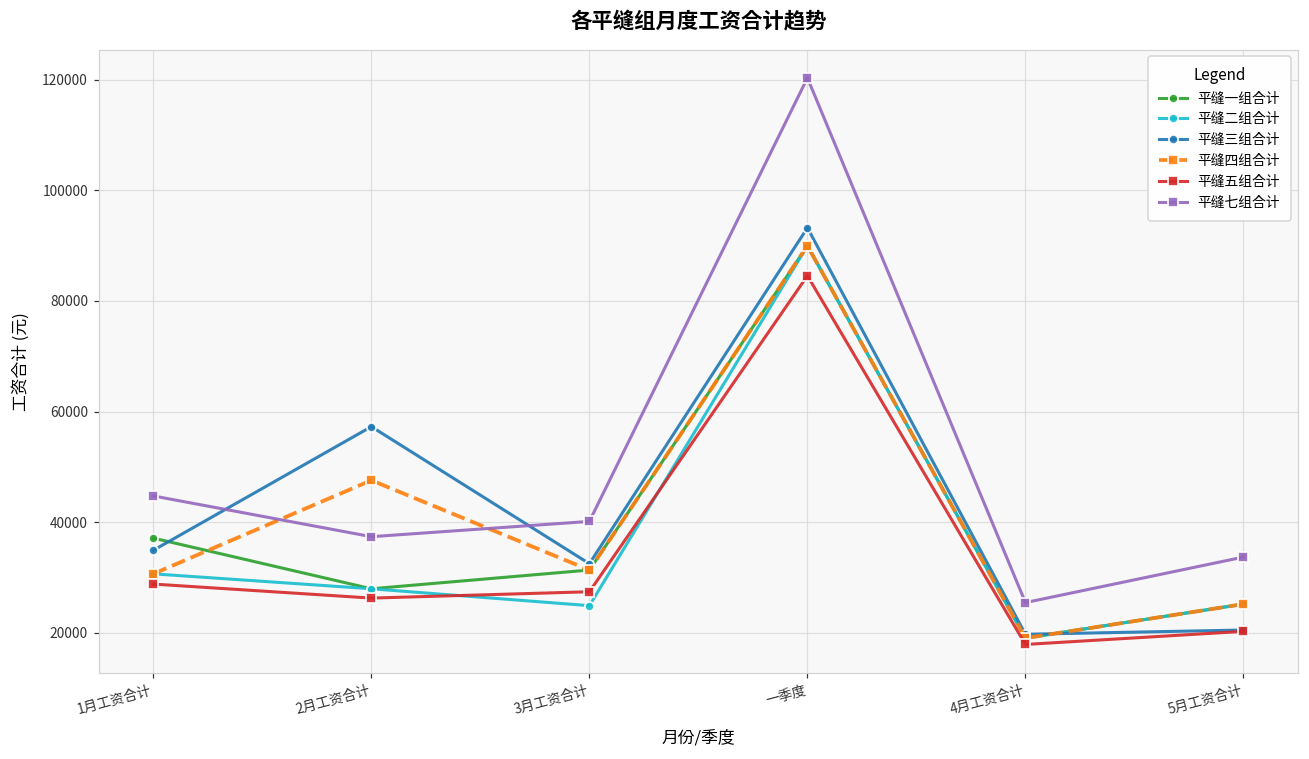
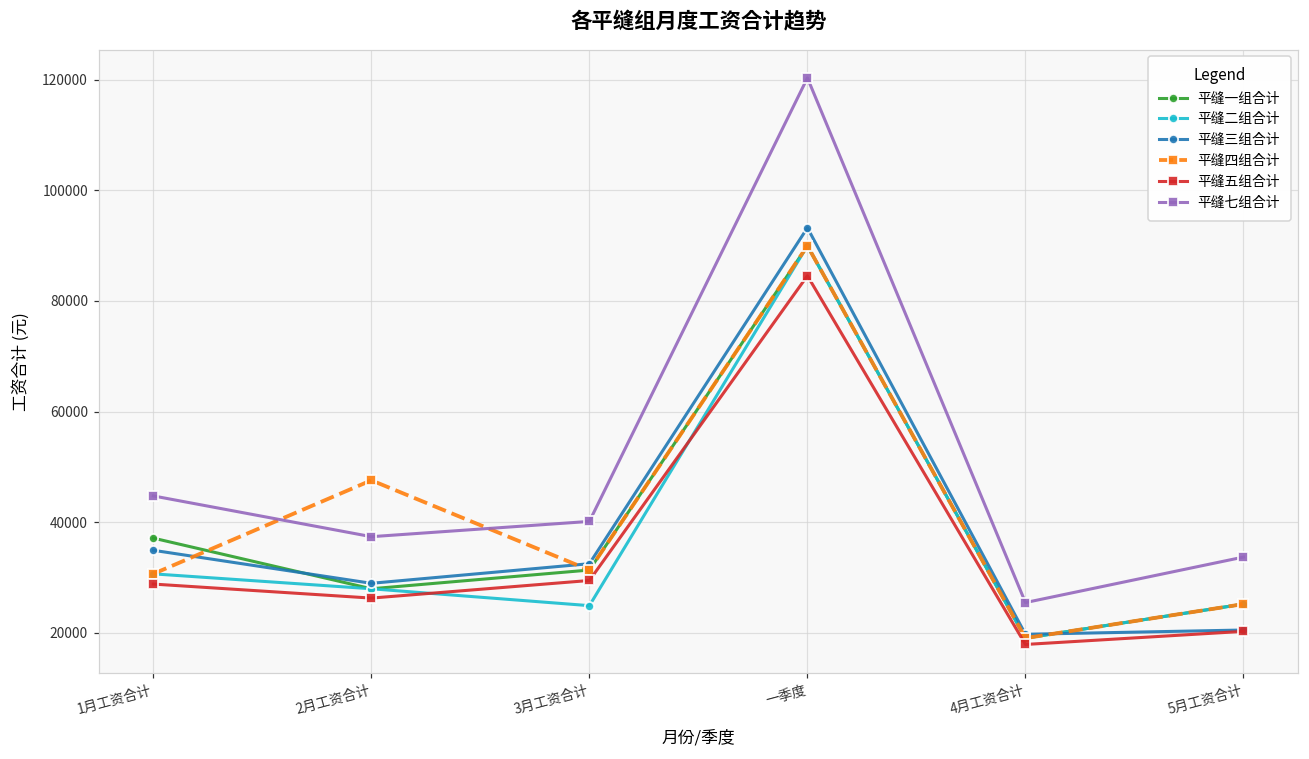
  {
    "平缝一组合计": {
      "1月工资合计": 37000
    },
    "平缝二组合计": {
      "3月工资合计": 25000
    },
    "平缝三组合计": {
      "1月工资合计": 35000,
-     "2月工资合计": 57000,
+     "2月工资合计": 29000,
      "3月工资合计": 33000,
      "一季度": 93000,
      "4月工资合计": 20000
    },
    "平缝四组合计": {
      "2月工资合计": 48000
    },
    "平缝五组合计": {
      "1月工资合计": 29000,
      "2月工资合计": 26000,
-     "3月工资合计": 27000,
+     "3月工资合计": 29000,
      "一季度": 85000,
      "4月工资合计": 18000
    },
    "平缝七组合计": {
      "1月工资合计": 45000,
      "2月工资合计": 37000,
      "3月工资合计": 40000,
      "一季度": 120000,
      "4月工资合计": 25000,
      "5月工资合计": 34000
    }
  }
